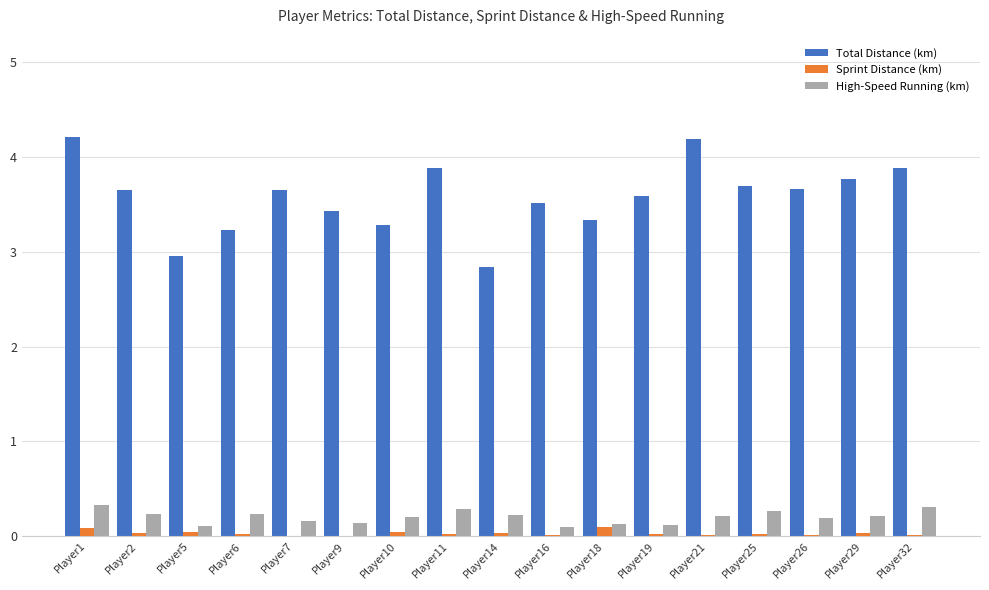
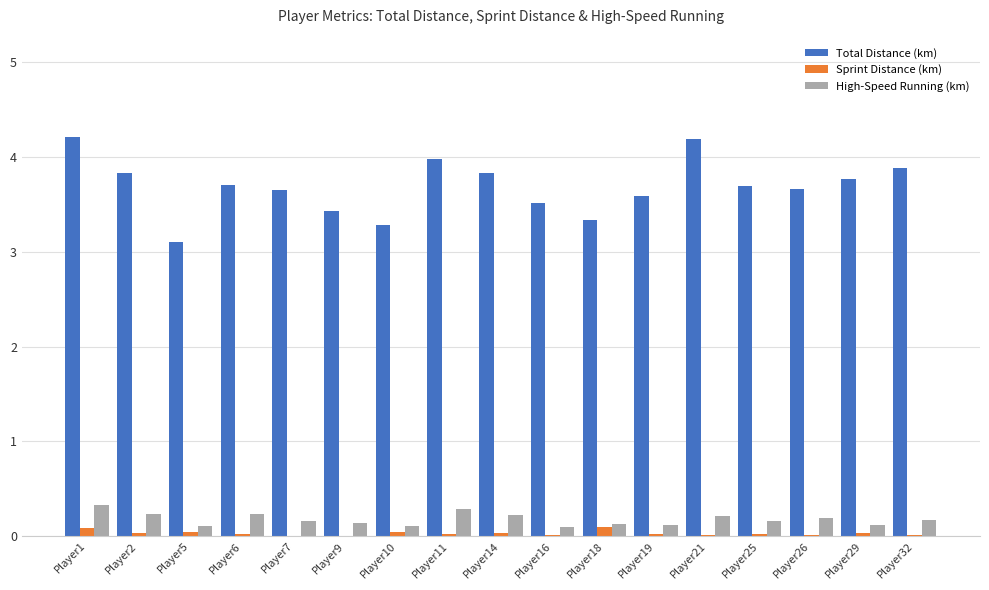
  {
    "Total Distance (km)": {
      "Player1": 4.2,
-     "Player2": 3.7,
-     "Player5": 3.0,
-     "Player6": 3.2,
+     "Player2": 3.8,
+     "Player5": 3.1,
+     "Player6": 3.7,
      "Player7": 3.7,
      "Player9": 3.4,
      "Player10": 3.3,
-     "Player11": 3.9,
-     "Player14": 2.8,
+     "Player11": 4.0,
+     "Player14": 3.8,
      "Player16": 3.5,
      "Player18": 3.3,
      "Player19": 3.6,
      "Player21": 4.2,
      "Player25": 3.7,
      "Player26": 3.7,
      "Player29": 3.8,
      "Player32": 3.9
    },
    "Sprint Distance (km)": {
      "Player1": 0.1,
      "Player2": 0.0,
      "Player5": 0.0,
      "Player7": 0.0,
      "Player10": 0.0,
      "Player14": 0.0,
      "Player18": 0.1,
      "Player29": 0.0
    },
    "High-Speed Running (km)": {
      "Player1": 0.3,
      "Player2": 0.2,
      "Player5": 0.1,
      "Player6": 0.2,
      "Player7": 0.2,
      "Player9": 0.1,
-     "Player10": 0.2,
+     "Player10": 0.1,
      "Player11": 0.3,
      "Player14": 0.2,
      "Player16": 0.1,
      "Player18": 0.1,
      "Player19": 0.1,
      "Player21": 0.2,
-     "Player25": 0.3,
+     "Player25": 0.2,
      "Player26": 0.2,
-     "Player29": 0.2,
-     "Player32": 0.3
+     "Player29": 0.1,
+     "Player32": 0.2
    }
  }
